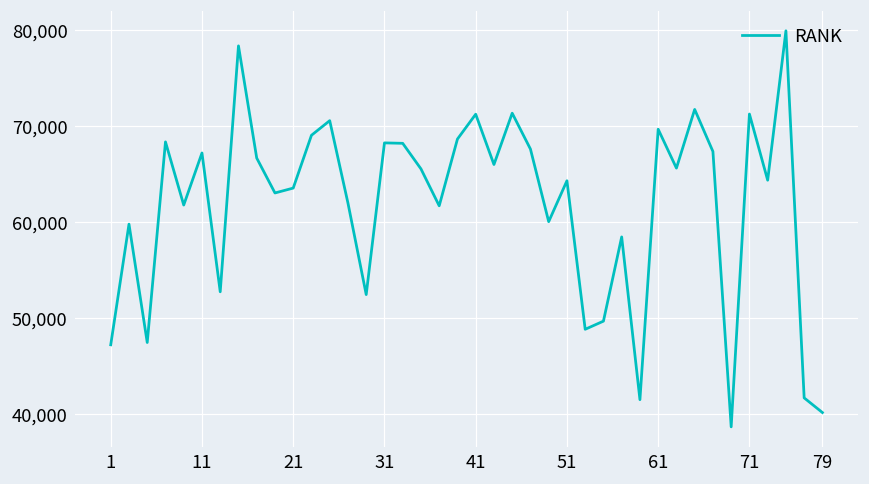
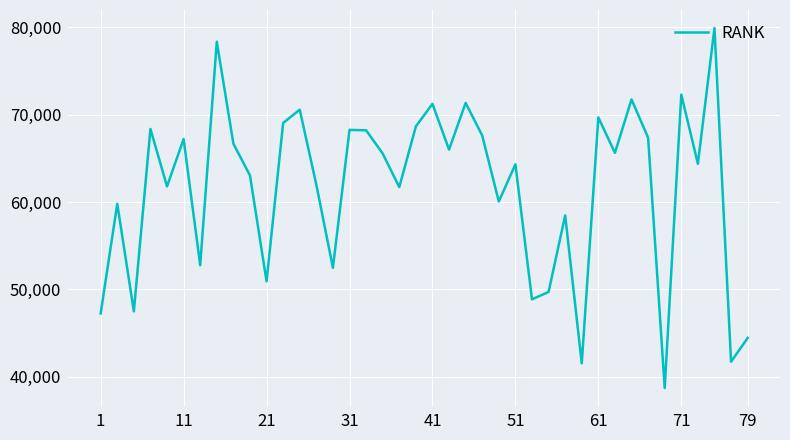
  {
    "1": "47,000",
    "11": "67,000",
-   "21": "64,000",
+   "21": "51,000",
    "31": "68,000",
    "41": "71,000",
    "51": "64,000",
    "61": "70,000",
-   "71": "71,000",
-   "79": "40,000"
+   "71": "72,000",
+   "79": "44,000"
  }
